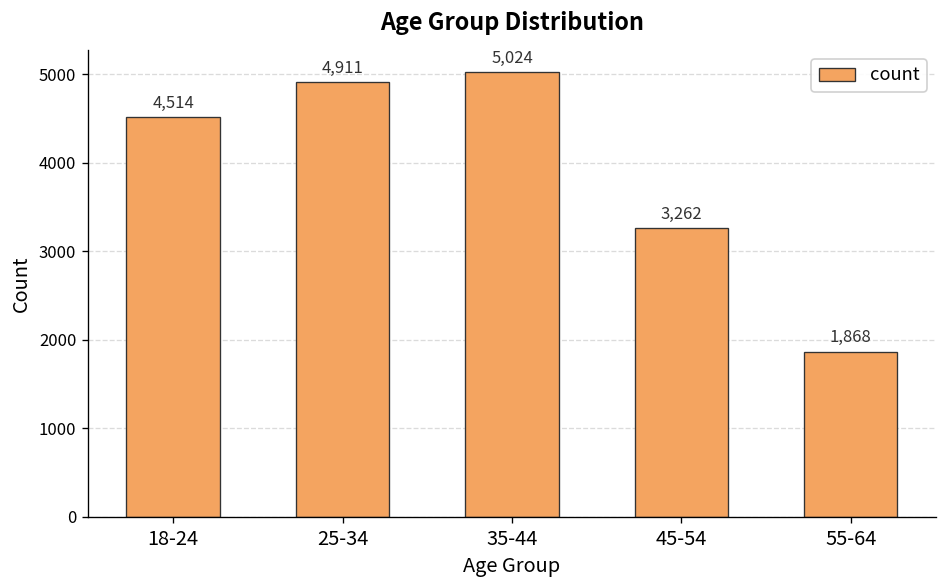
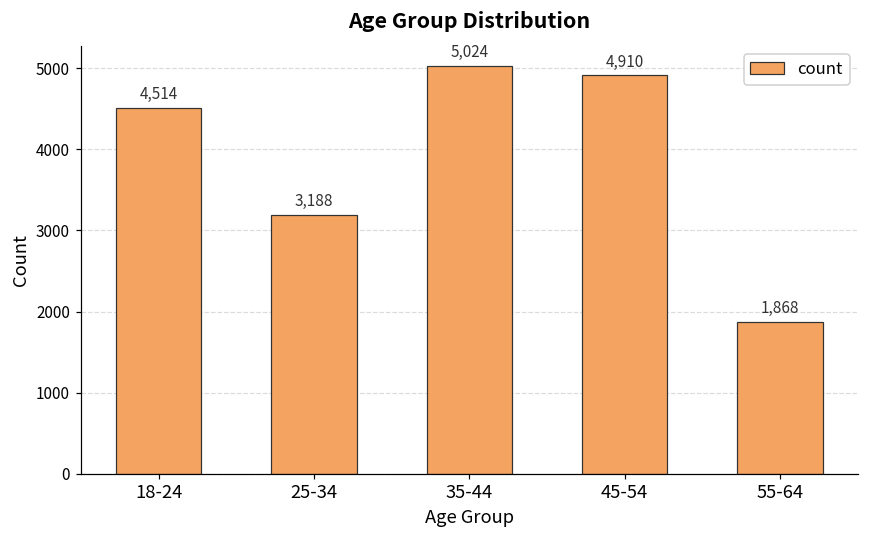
  {
    "18-24": "4,514",
-   "25-34": "4,911",
+   "25-34": "3,188",
    "35-44": "5,024",
-   "45-54": "3,262",
+   "45-54": "4,910",
    "55-64": "1,868"
  }
